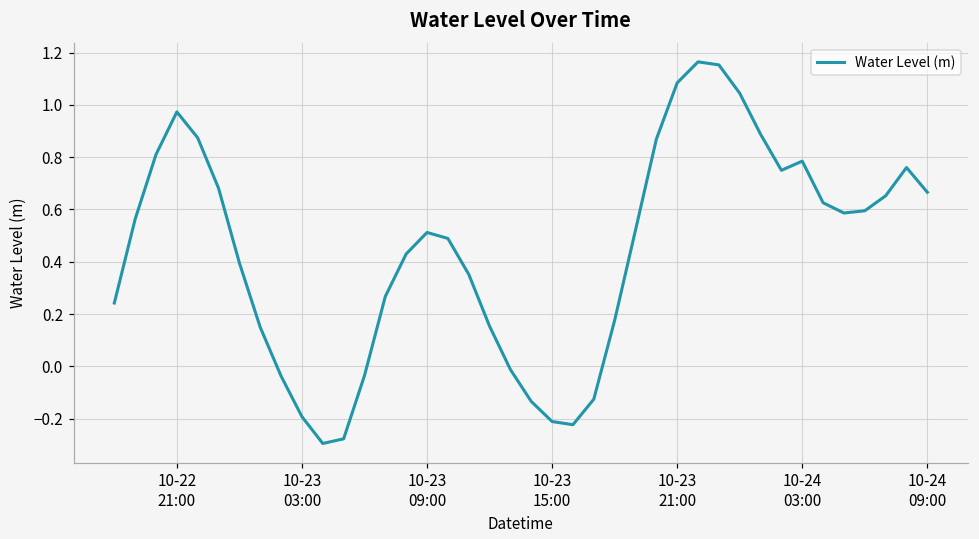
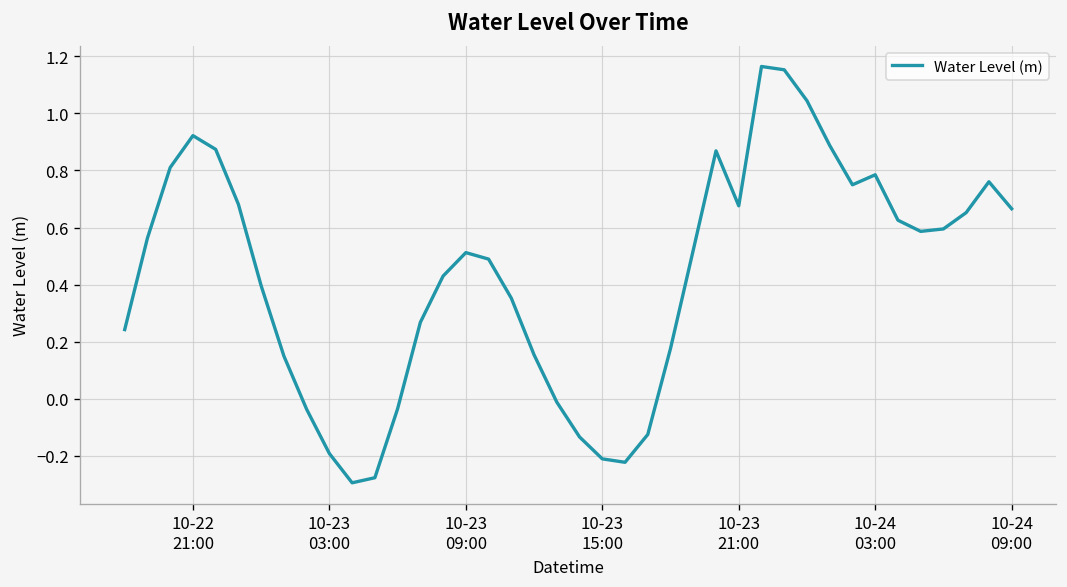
  {
-   "10-22 21:00": 0.97,
+   "10-22 21:00": 0.92,
    "10-23 03:00": -0.19,
    "10-23 09:00": 0.51,
    "10-23 15:00": -0.21,
-   "10-23 21:00": 1.08,
+   "10-23 21:00": 0.68,
    "10-24 03:00": 0.78,
    "10-24 09:00": 0.67
  }
